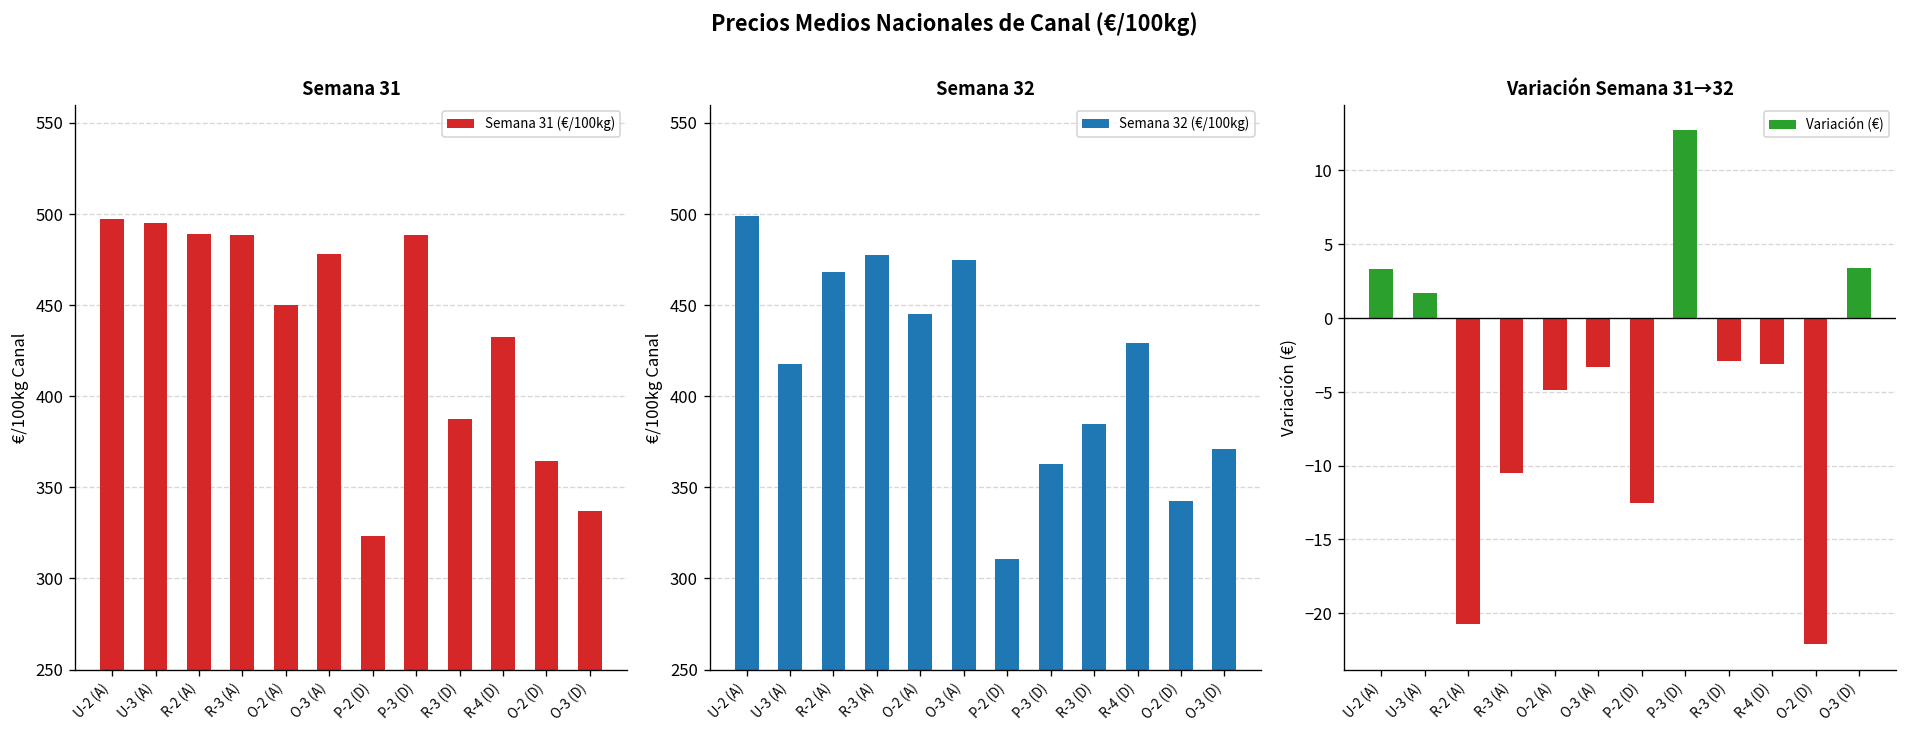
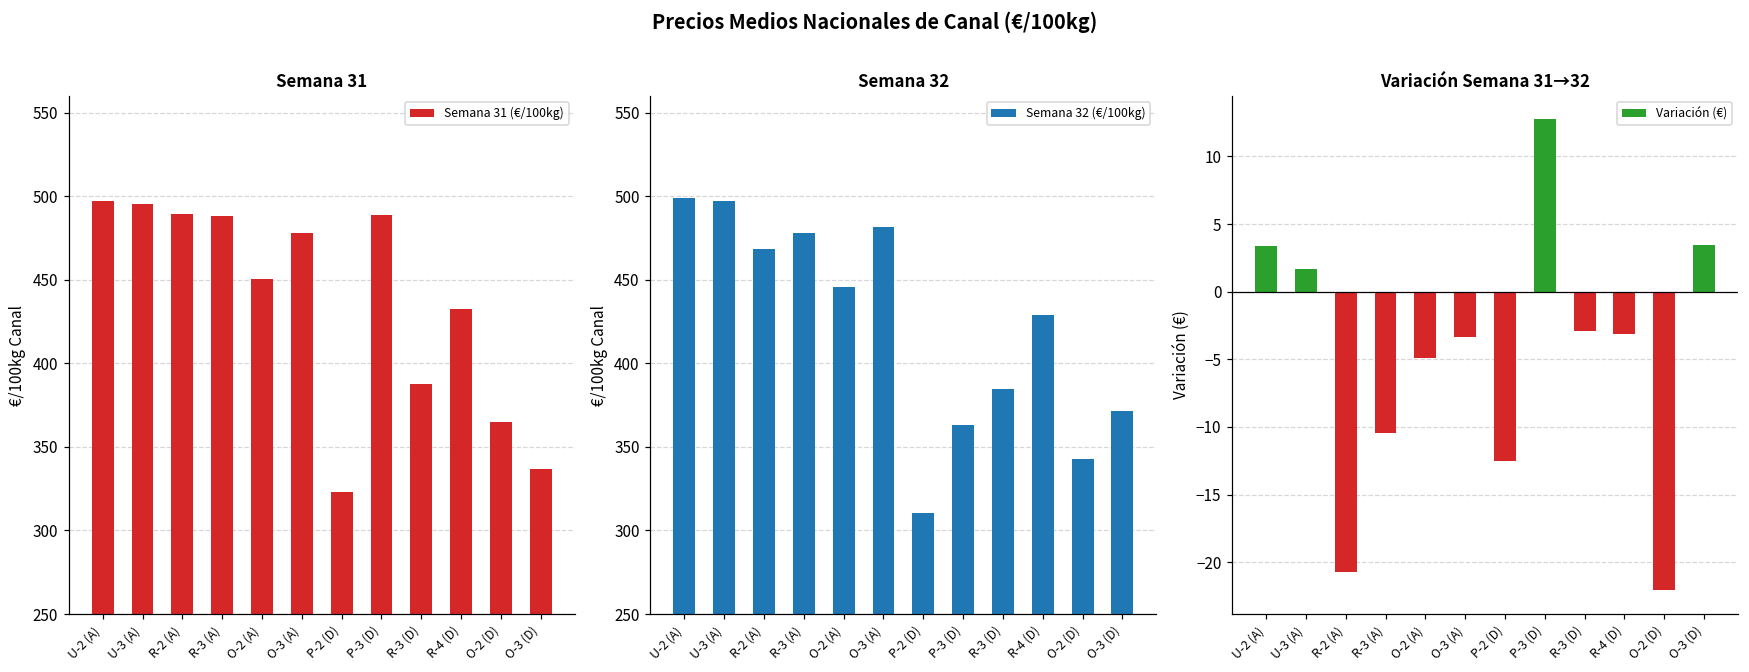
  {
    "Semana 31": {
      "U-2 (A)": 497,
      "U-3 (A)": 495,
      "R-2 (A)": 489,
      "R-3 (A)": 488,
      "O-2 (A)": 450,
      "O-3 (A)": 478,
      "P-2 (D)": 323,
      "P-3 (D)": 489,
      "R-3 (D)": 388,
      "R-4 (D)": 432,
      "O-2 (D)": 365,
      "O-3 (D)": 337
    },
    "Semana 32": {
      "U-2 (A)": 499,
-     "U-3 (A)": 418,
+     "U-3 (A)": 497,
      "R-2 (A)": 468,
      "R-3 (A)": 478,
      "O-2 (A)": 445,
-     "O-3 (A)": 475,
+     "O-3 (A)": 481,
      "P-2 (D)": 311,
      "P-3 (D)": 363,
      "R-3 (D)": 385,
      "R-4 (D)": 429,
      "O-2 (D)": 343,
      "O-3 (D)": 371
    },
    "Variación Semana 31→32": {
      "U-2 (A)": 3.3,
      "U-3 (A)": 1.7,
      "R-2 (A)": -20.8,
      "R-3 (A)": -10.5,
      "O-2 (A)": -4.9,
      "O-3 (A)": -3.3,
      "P-2 (D)": -12.5,
      "P-3 (D)": 12.7,
      "R-3 (D)": -2.9,
      "R-4 (D)": -3.2,
      "O-2 (D)": -22.1,
      "O-3 (D)": 3.4
    }
  }
